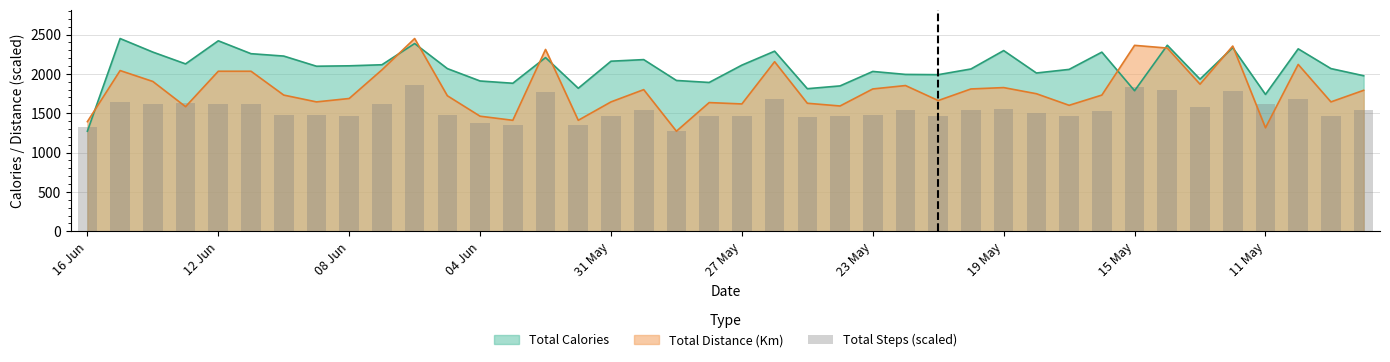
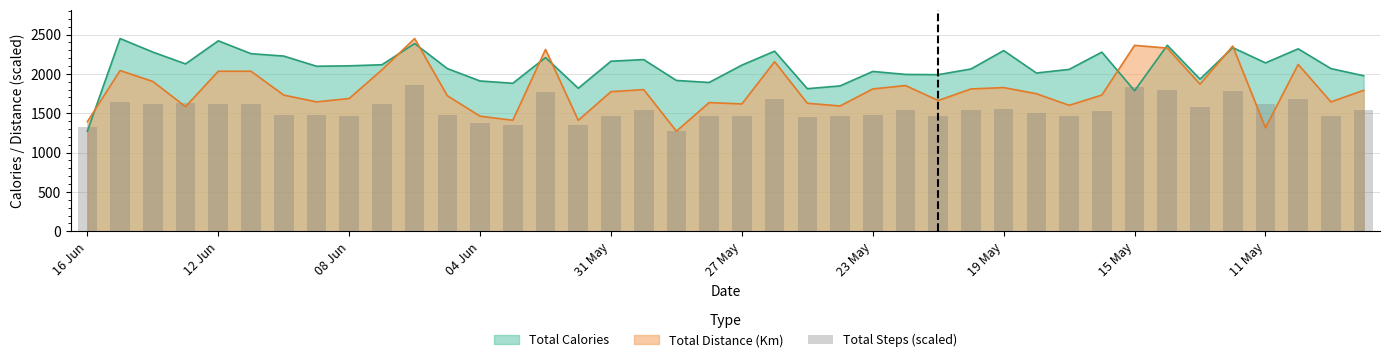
  {
    "Total Calories": {
      "16 Jun": 1300,
      "12 Jun": 2400,
      "08 Jun": 2100,
      "04 Jun": 1900,
      "31 May": 2200,
      "27 May": 2100,
      "23 May": 2000,
      "19 May": 2300,
      "15 May": 1800,
-     "11 May": 1700
+     "11 May": 2100
    },
    "Total Steps (scaled)": {
      "16 Jun": 1300,
      "12 Jun": 1600,
      "08 Jun": 1500,
      "04 Jun": 1400,
      "31 May": 1500,
      "27 May": 1500,
      "23 May": 1500,
      "19 May": 1600,
      "15 May": 1800,
      "11 May": 1600
    },
    "Total Distance (Km)": {
      "16 Jun": 1400,
      "12 Jun": 2000,
      "08 Jun": 1700,
      "04 Jun": 1500,
-     "31 May": 1600,
+     "31 May": 1800,
      "27 May": 1600,
      "23 May": 1800,
      "19 May": 1800,
      "15 May": 2400,
      "11 May": 1300
    }
  }
